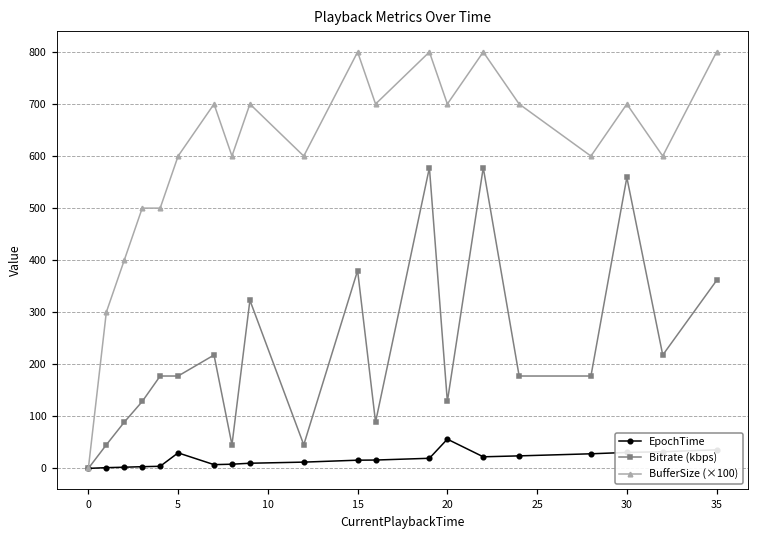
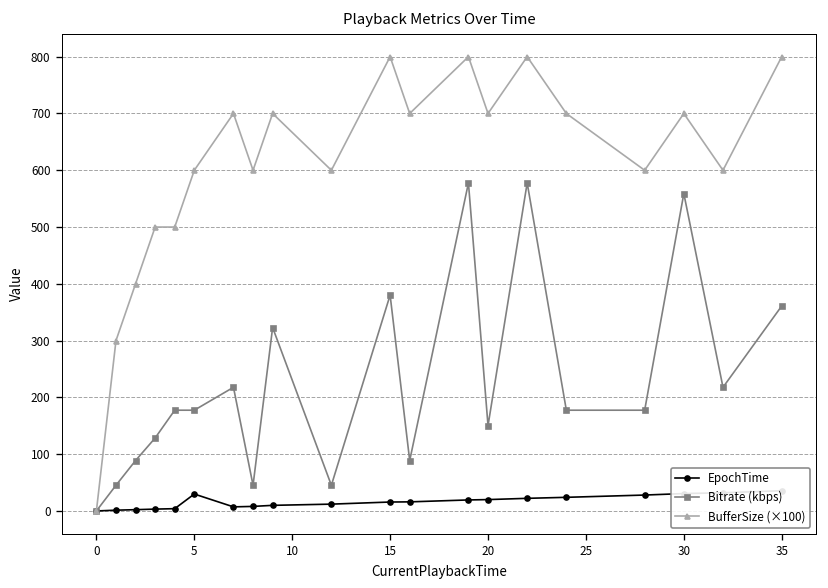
  {
    "EpochTime": {
      "5": 30,
      "15": 20,
-     "20": 60
+     "20": 20
    },
    "Bitrate (kbps)": {
      "5": 180,
      "15": 380,
-     "20": 130,
+     "20": 150,
      "30": 560,
      "35": 360
    },
    "BufferSize (×100)": {
      "5": 600,
      "15": 800,
      "20": 700,
      "30": 700,
      "35": 800
    }
  }
